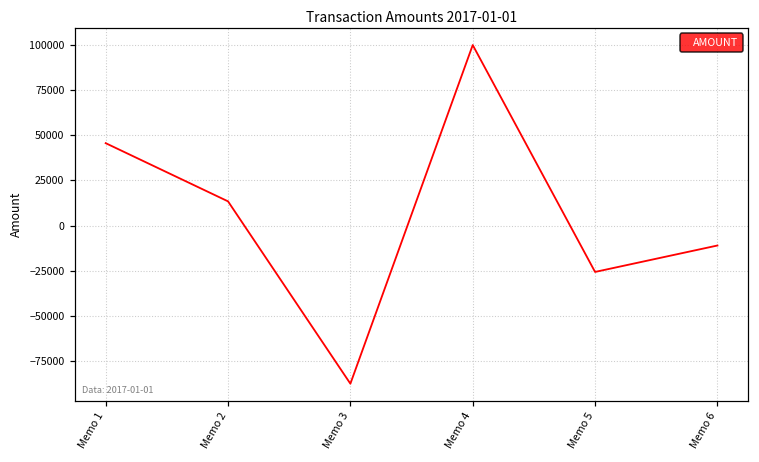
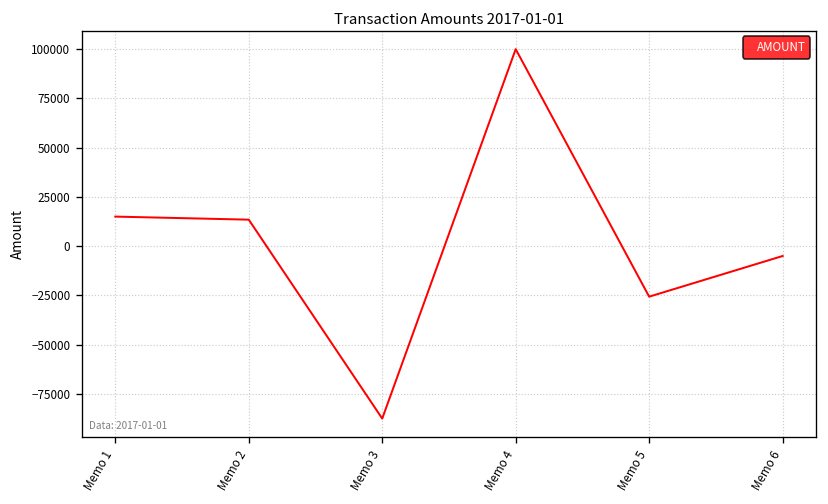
  {
-   "Memo 1": 46000,
+   "Memo 1": 15000,
    "Memo 2": 13000,
    "Memo 3": -88000,
    "Memo 4": 100000,
    "Memo 5": -26000,
-   "Memo 6": -11000
+   "Memo 6": -5000
  }
